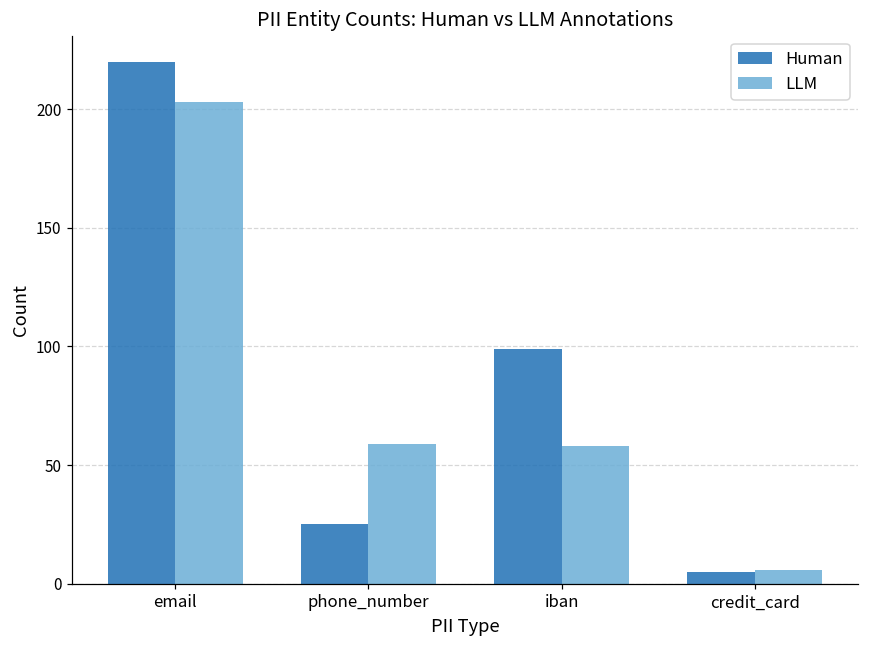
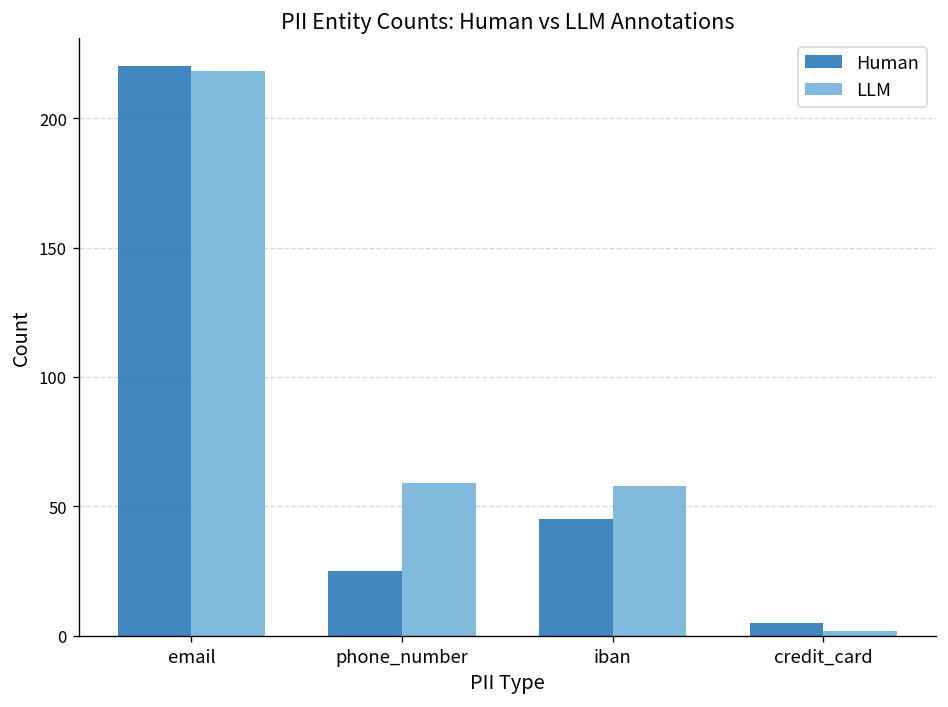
  {
    "Human": {
      "email": 220,
      "phone_number": 25,
-     "iban": 99,
+     "iban": 45,
      "credit_card": 5
    },
    "LLM": {
-     "email": 203,
+     "email": 218,
      "phone_number": 59,
      "iban": 58,
-     "credit_card": 6
+     "credit_card": 2
    }
  }
